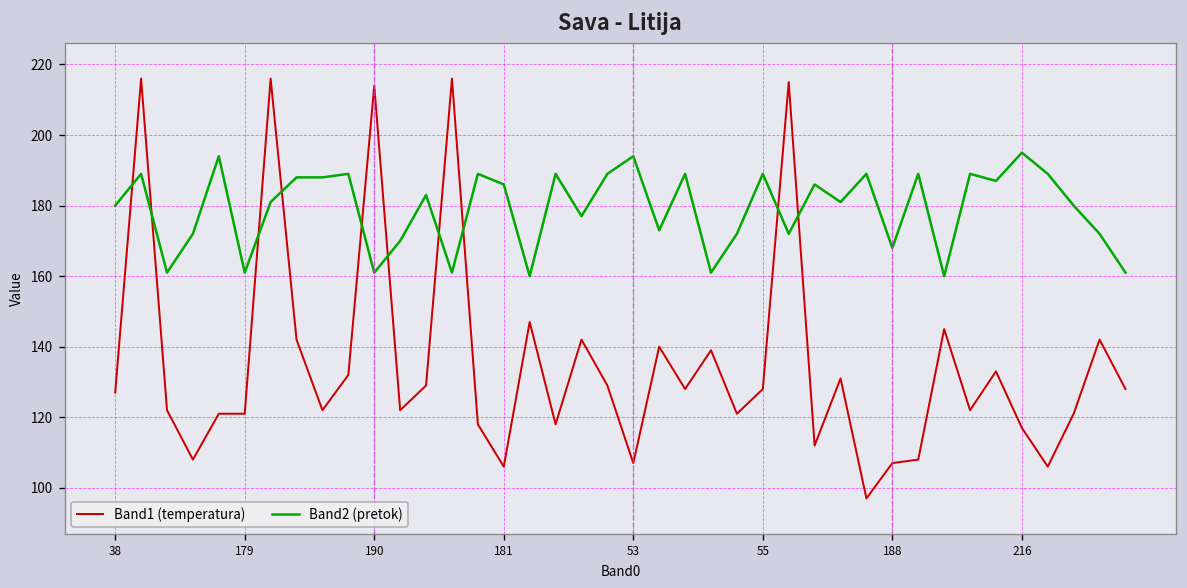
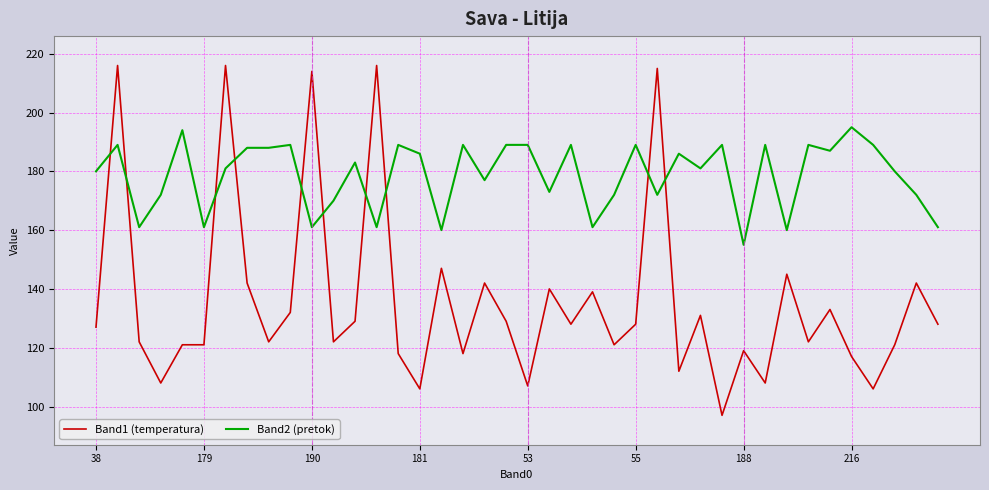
  {
    "Band1 (temperatura)": {
      "38": 127,
      "53": 107,
      "55": 128,
-     "188": 107,
+     "188": 119,
      "216": 117
    },
    "Band2 (pretok)": {
      "38": 180,
-     "53": 194,
+     "53": 189,
      "55": 189,
-     "188": 168,
+     "188": 155,
      "216": 195
    }
  }
